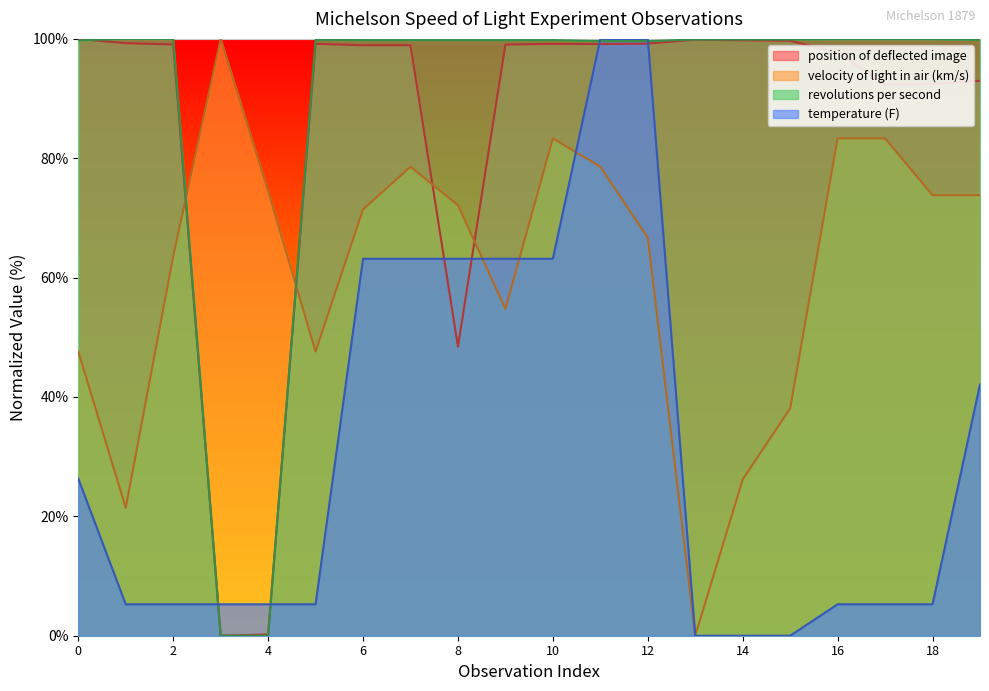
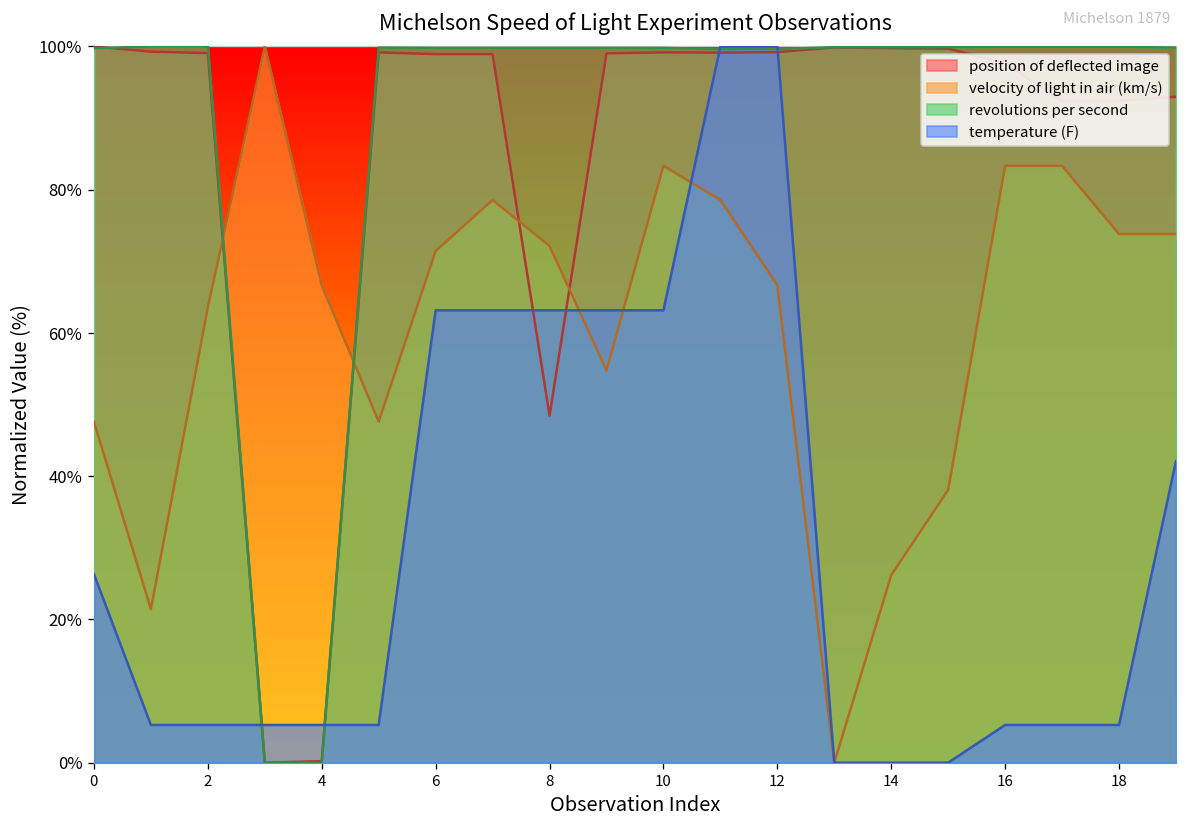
  {
    "position of deflected image": {
      "2": "99%",
      "6": "99%",
      "8": "48%",
      "10": "99%",
      "12": "99%"
    },
    "velocity of light in air (km/s)": {
      "0": "48%",
      "2": "64%",
-     "4": "75%",
+     "4": "67%",
      "6": "71%",
      "8": "72%",
      "10": "83%",
      "12": "67%",
      "14": "26%",
      "16": "83%",
      "18": "74%"
    },
    "revolutions per second": {
      "2": "100%",
      "6": "100%",
      "8": "100%",
      "10": "100%",
      "16": "100%",
      "18": "100%"
    },
    "temperature (F)": {
      "0": "26%",
      "2": "5%",
      "4": "5%",
      "6": "63%",
      "8": "63%",
      "10": "63%",
      "14": "0%",
      "16": "5%",
      "18": "5%"
    }
  }
